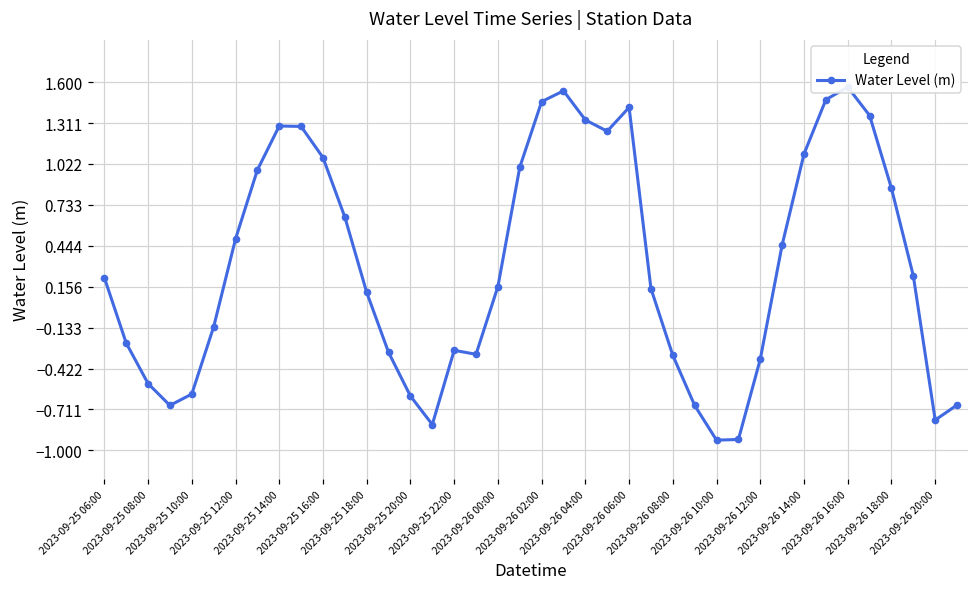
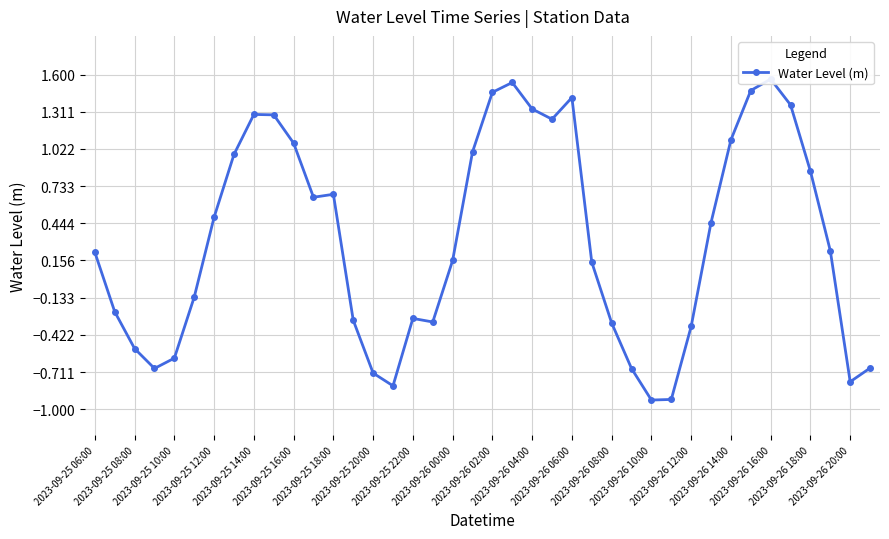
  {
    "2023-09-25 06:00": 0.22,
    "2023-09-25 08:00": -0.53,
    "2023-09-25 10:00": -0.60,
    "2023-09-25 12:00": 0.49,
    "2023-09-25 14:00": 1.29,
    "2023-09-25 16:00": 1.07,
-   "2023-09-25 18:00": 0.12,
-   "2023-09-25 20:00": -0.62,
+   "2023-09-25 18:00": 0.67,
+   "2023-09-25 20:00": -0.72,
    "2023-09-25 22:00": -0.29,
    "2023-09-26 00:00": 0.16,
    "2023-09-26 02:00": 1.46,
    "2023-09-26 04:00": 1.33,
    "2023-09-26 06:00": 1.42,
    "2023-09-26 08:00": -0.33,
    "2023-09-26 10:00": -0.93,
    "2023-09-26 12:00": -0.36,
    "2023-09-26 14:00": 1.09,
    "2023-09-26 18:00": 0.85,
    "2023-09-26 20:00": -0.79
  }
